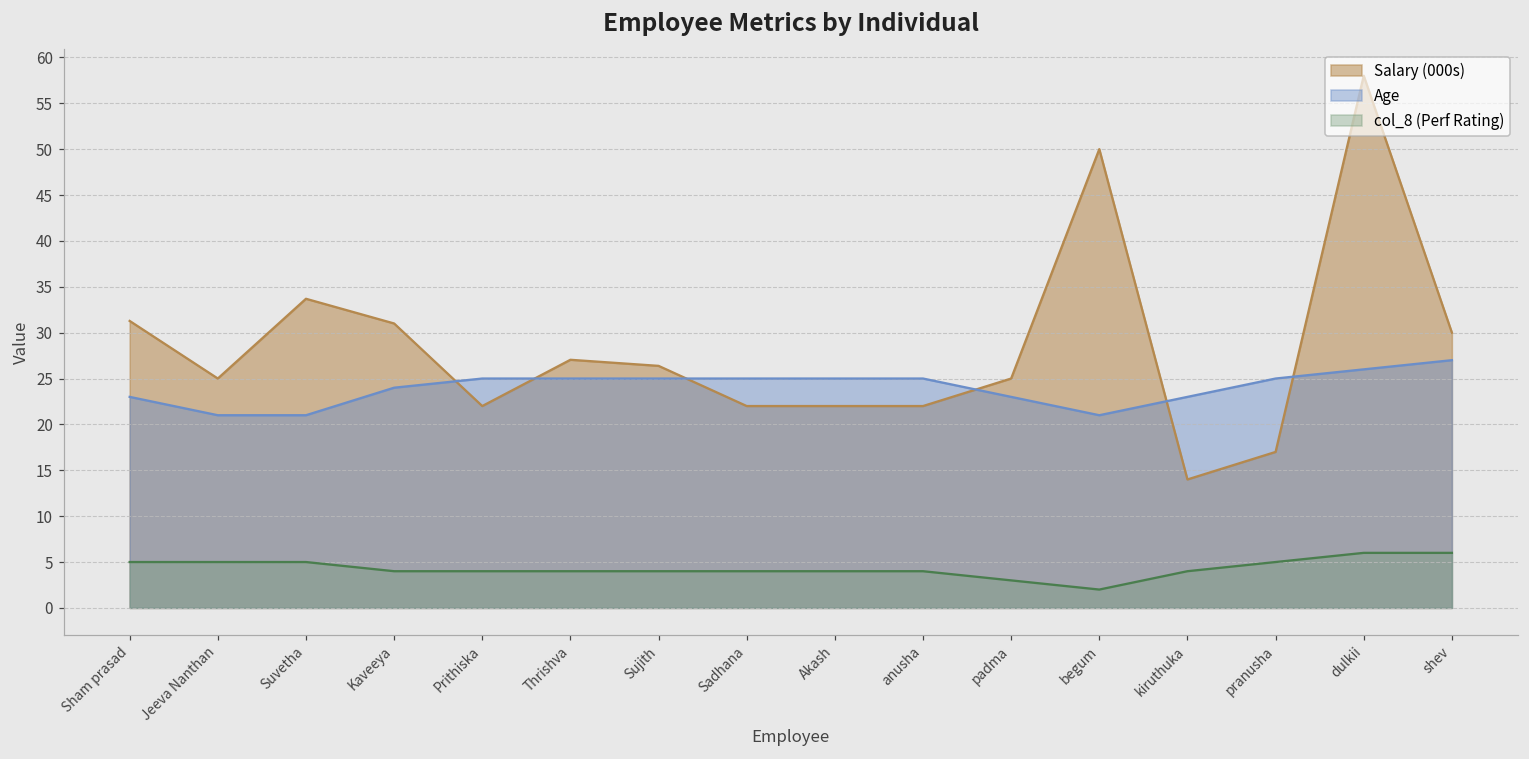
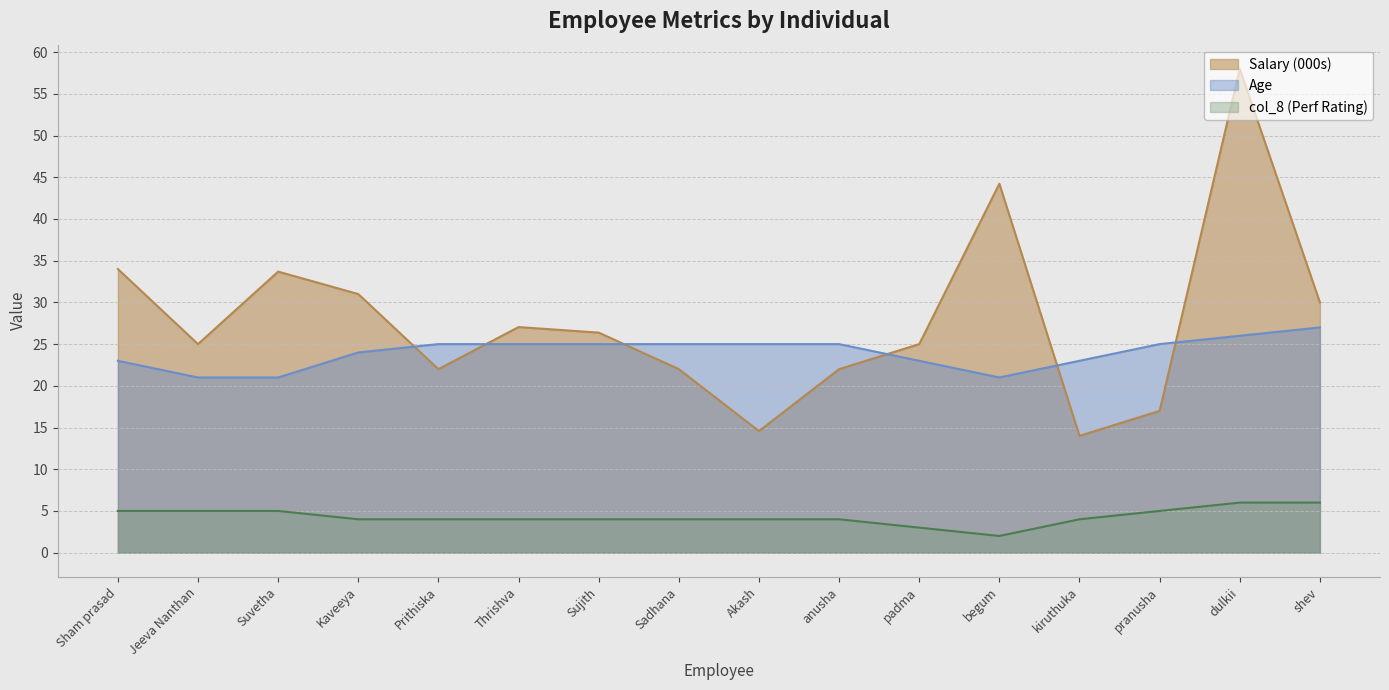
  {
    "Salary (000s)": {
-     "Sham prasad": 31,
+     "Sham prasad": 34,
      "Jeeva Nanthan": 25,
      "Suvetha": 34,
      "Kaveeya": 31,
      "Prithiska": 22,
      "Thrishva": 27,
      "Sujith": 26,
      "Sadhana": 22,
-     "Akash": 22,
+     "Akash": 15,
      "anusha": 22,
      "padma": 25,
-     "begum": 50,
+     "begum": 44,
      "kiruthuka": 14,
      "pranusha": 17,
      "shev": 30
    }
  }
